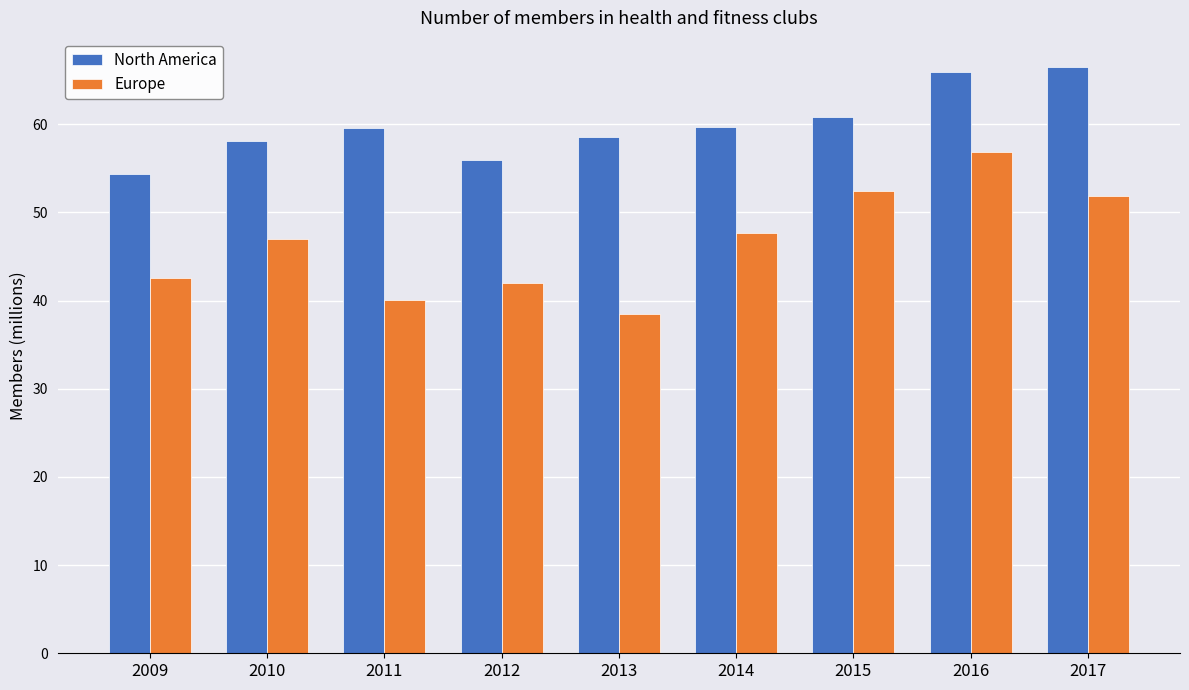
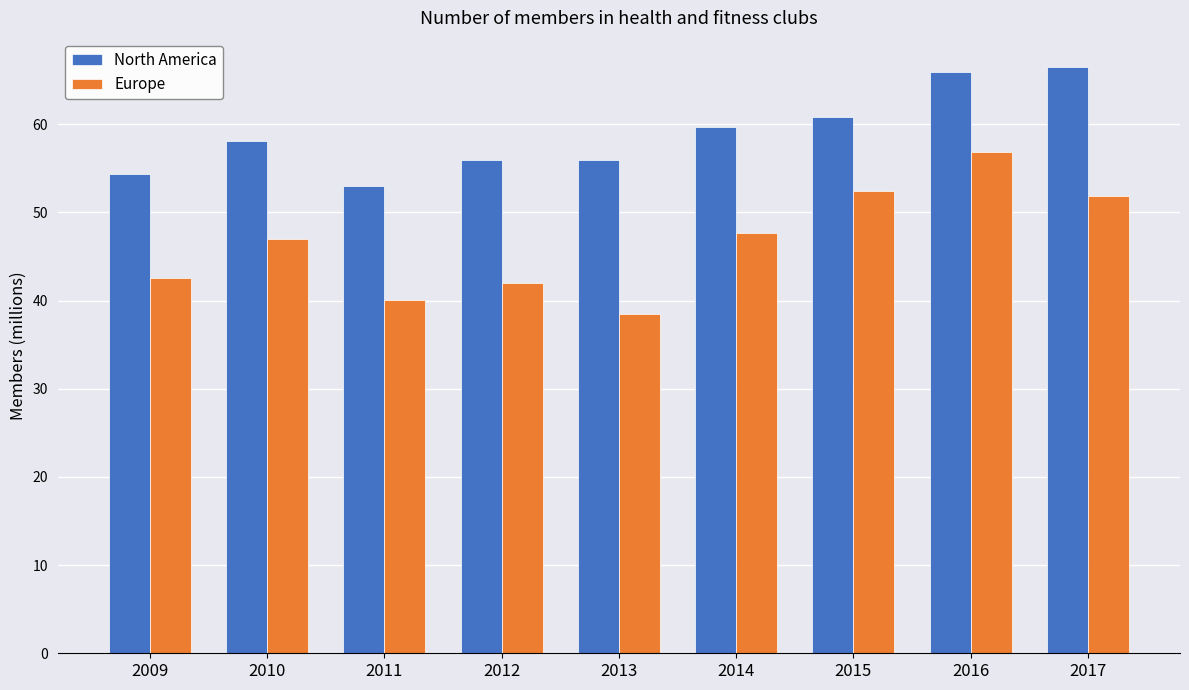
  {
    "North America": {
      "2009": 54,
      "2010": 58,
-     "2011": 60,
+     "2011": 53,
      "2012": 56,
-     "2013": 59,
+     "2013": 56,
      "2014": 60,
      "2015": 61,
      "2016": 66,
      "2017": 66
    },
    "Europe": {
      "2009": 43,
      "2010": 47,
      "2011": 40,
      "2012": 42,
      "2013": 38,
      "2014": 48,
      "2015": 52,
      "2016": 57,
      "2017": 52
    }
  }
